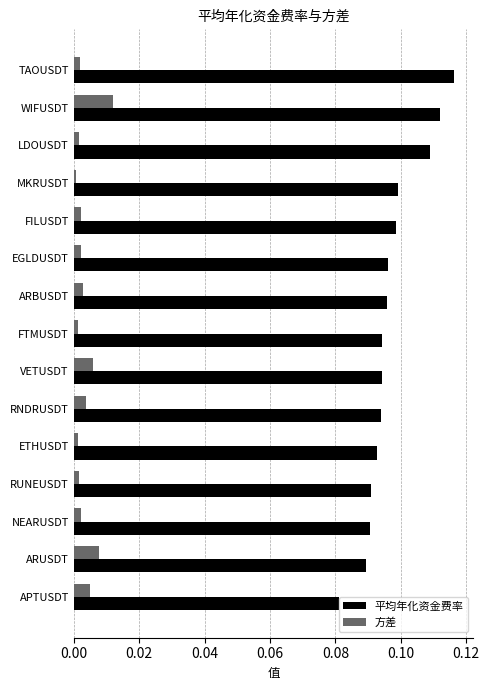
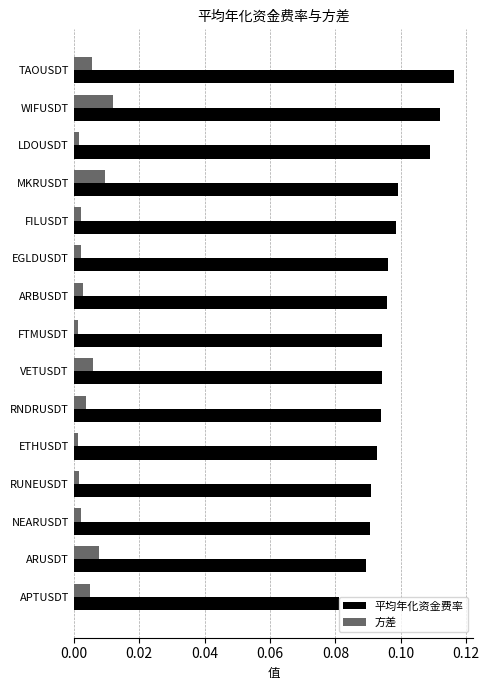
  {
    "平均年化资金费率": {
      "TAOUSDT": 0.116,
      "WIFUSDT": 0.112,
      "LDOUSDT": 0.109,
      "MKRUSDT": 0.099,
      "FILUSDT": 0.098,
      "EGLDUSDT": 0.096,
      "ARBUSDT": 0.096,
      "FTMUSDT": 0.094,
      "VETUSDT": 0.094,
      "RNDRUSDT": 0.094,
      "ETHUSDT": 0.093,
      "RUNEUSDT": 0.091,
      "NEARUSDT": 0.091,
      "ARUSDT": 0.090
    },
    "方差": {
-     "TAOUSDT": 0.002,
+     "TAOUSDT": 0.006,
      "WIFUSDT": 0.012,
      "LDOUSDT": 0.002,
-     "MKRUSDT": 0.001,
+     "MKRUSDT": 0.010,
      "FILUSDT": 0.002,
      "EGLDUSDT": 0.002,
      "ARBUSDT": 0.003,
      "FTMUSDT": 0.001,
      "VETUSDT": 0.006,
      "RNDRUSDT": 0.004,
      "ETHUSDT": 0.001,
      "RUNEUSDT": 0.002,
      "NEARUSDT": 0.002,
      "ARUSDT": 0.008,
      "APTUSDT": 0.005
    }
  }
